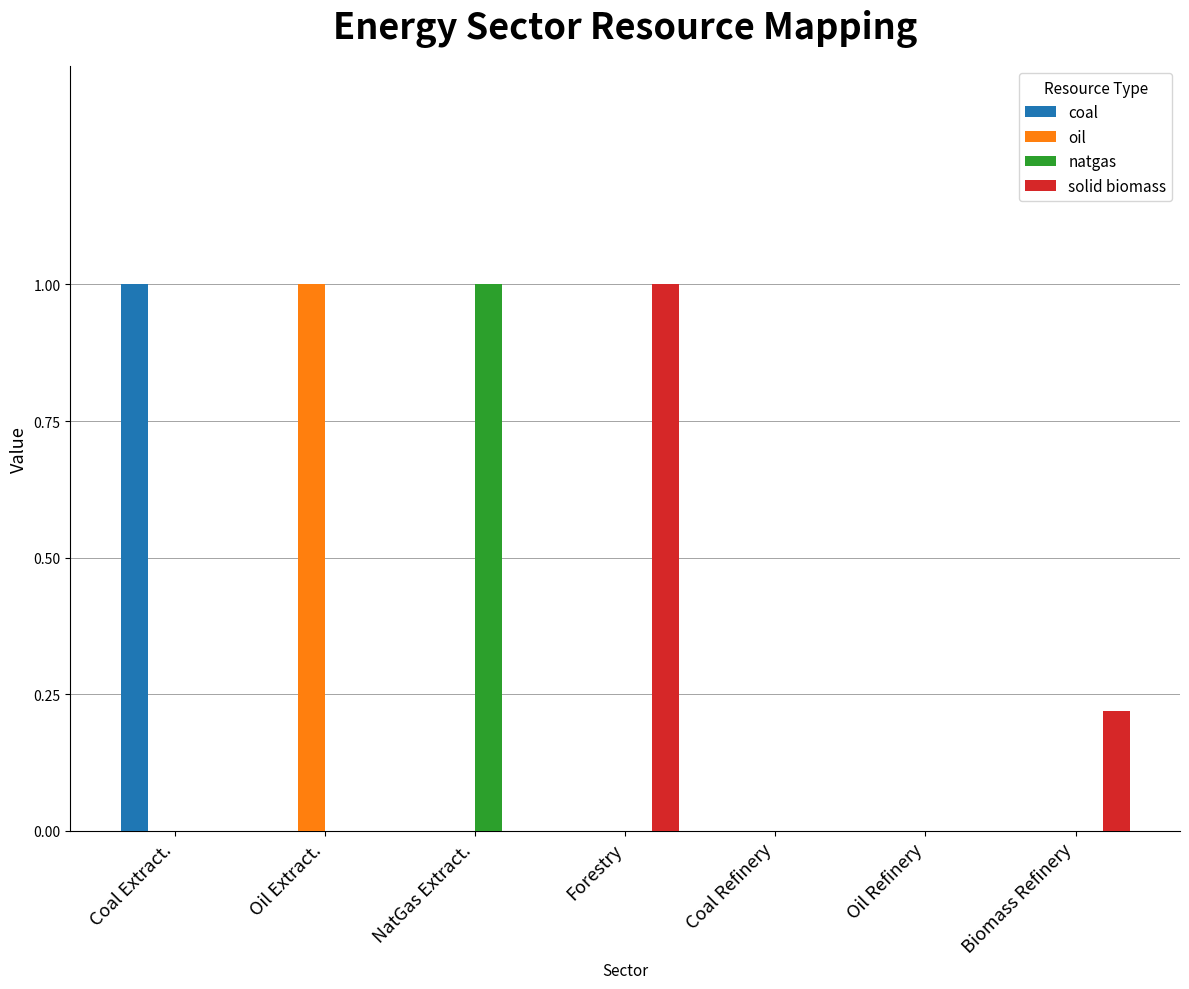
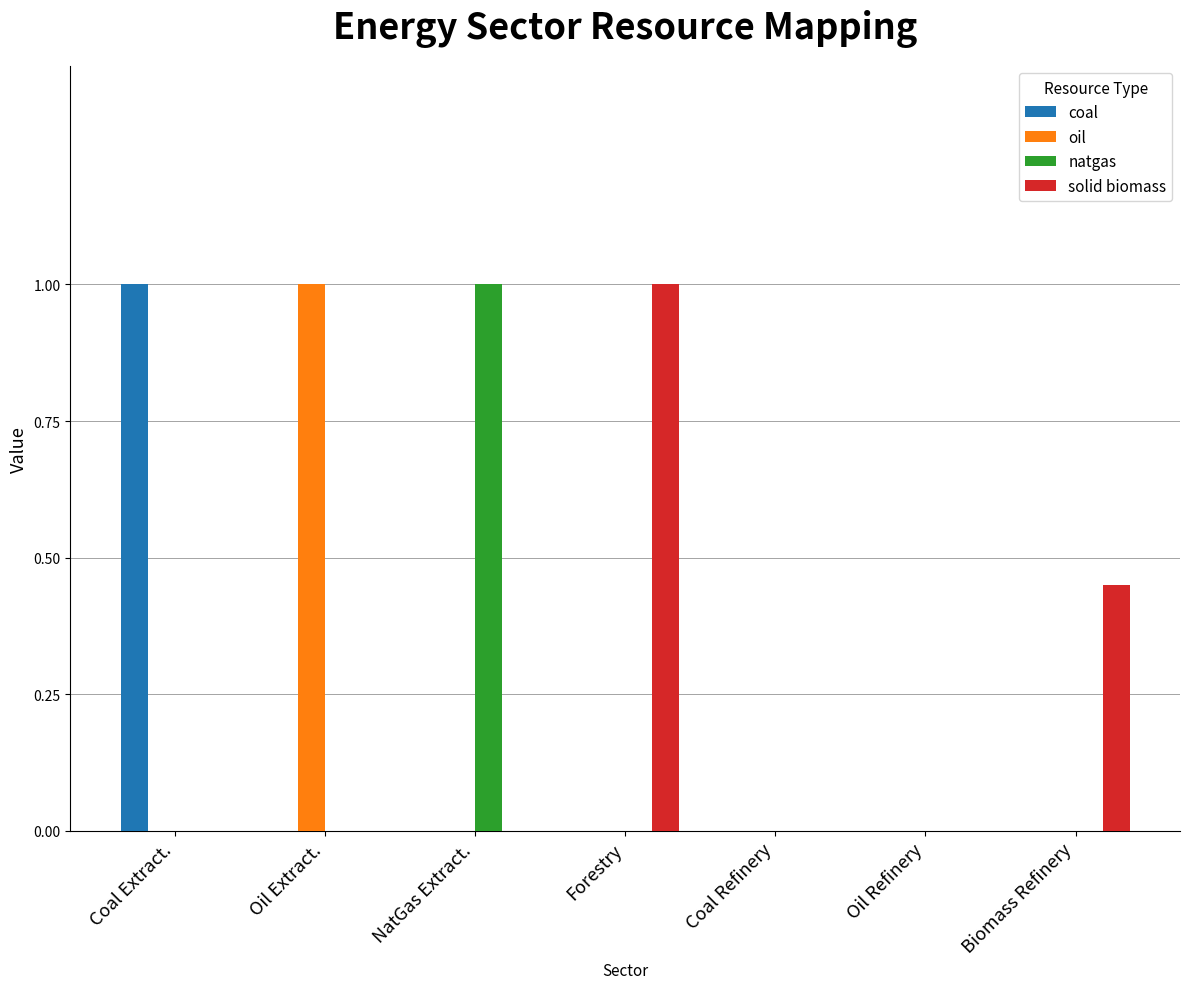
  {
    "coal": {
      "Coal Extract.": 1.00,
      "Oil Extract.": 0.00,
      "NatGas Extract.": 0.00,
      "Forestry": 0.00,
      "Coal Refinery": 0.00,
      "Oil Refinery": 0.00,
      "Biomass Refinery": 0.00
    },
    "oil": {
      "Coal Extract.": 0.00,
      "Oil Extract.": 1.00,
      "NatGas Extract.": 0.00,
      "Forestry": 0.00,
      "Coal Refinery": 0.00,
      "Oil Refinery": 0.00,
      "Biomass Refinery": 0.00
    },
    "natgas": {
      "Coal Extract.": 0.00,
      "Oil Extract.": 0.00,
      "NatGas Extract.": 1.00,
      "Forestry": 0.00,
      "Coal Refinery": 0.00,
      "Oil Refinery": 0.00,
      "Biomass Refinery": 0.00
    },
    "solid biomass": {
      "Coal Extract.": 0.00,
      "Oil Extract.": 0.00,
      "NatGas Extract.": 0.00,
      "Forestry": 1.00,
      "Coal Refinery": 0.00,
      "Oil Refinery": 0.00,
-     "Biomass Refinery": 0.22
+     "Biomass Refinery": 0.45
    }
  }
